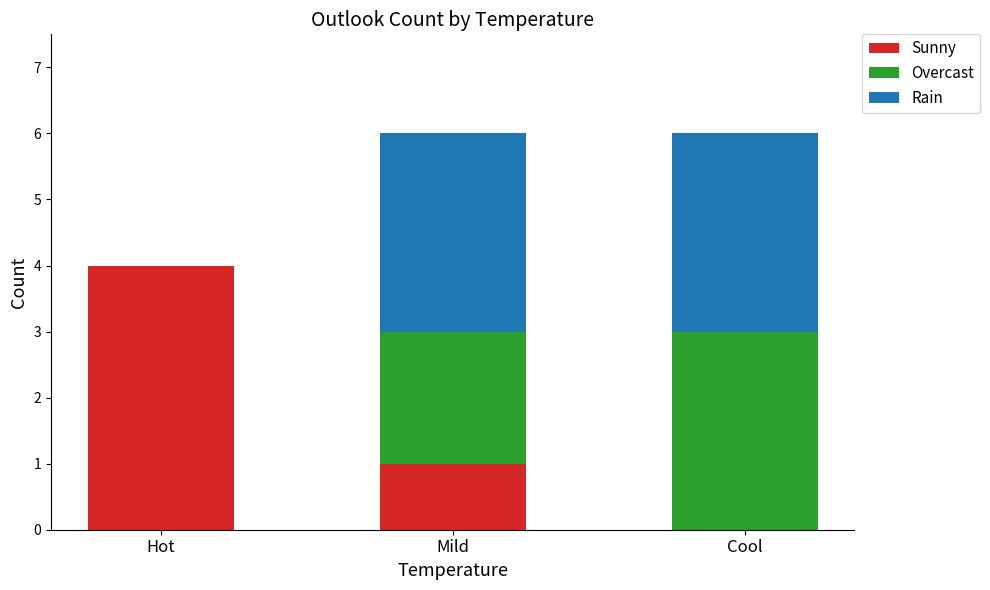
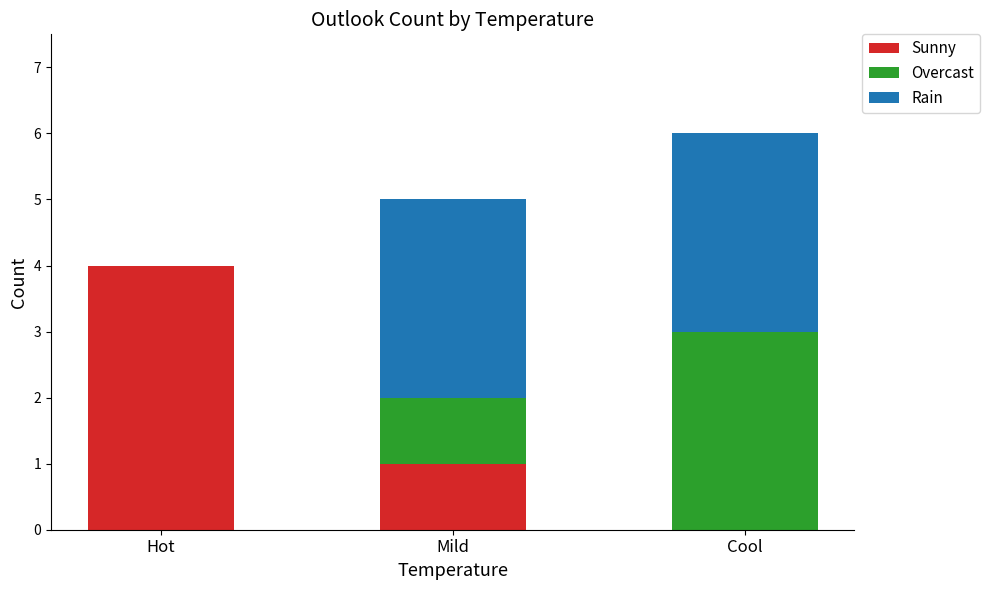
  {
    "Sunny": {
      "Hot": 4,
      "Mild": 1,
      "Cool": 0
    },
    "Overcast": {
-     "Mild": 2
+     "Mild": 1
    },
    "Rain": {
      "Hot": 0,
      "Mild": 3,
      "Cool": 3
    }
  }
